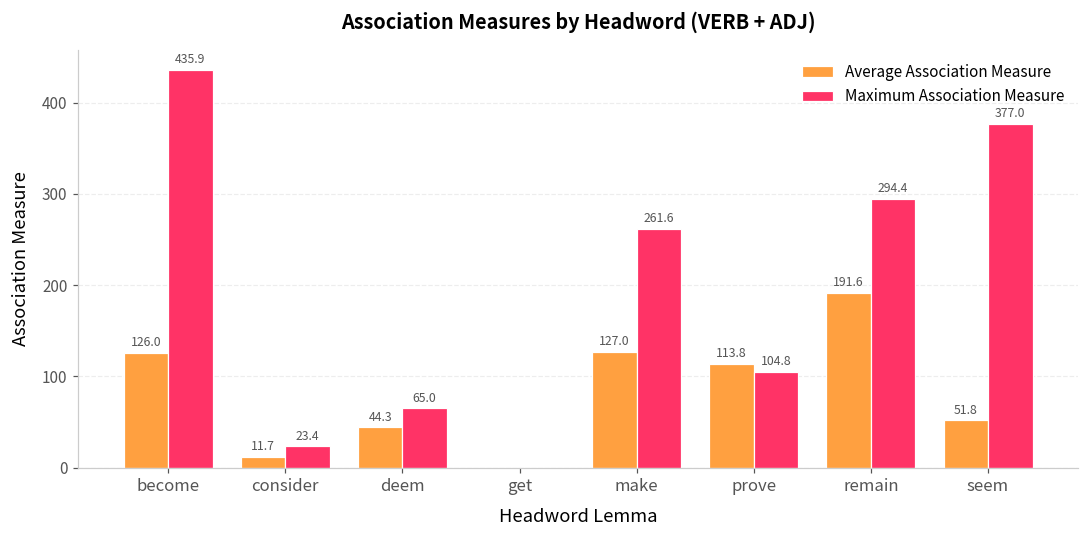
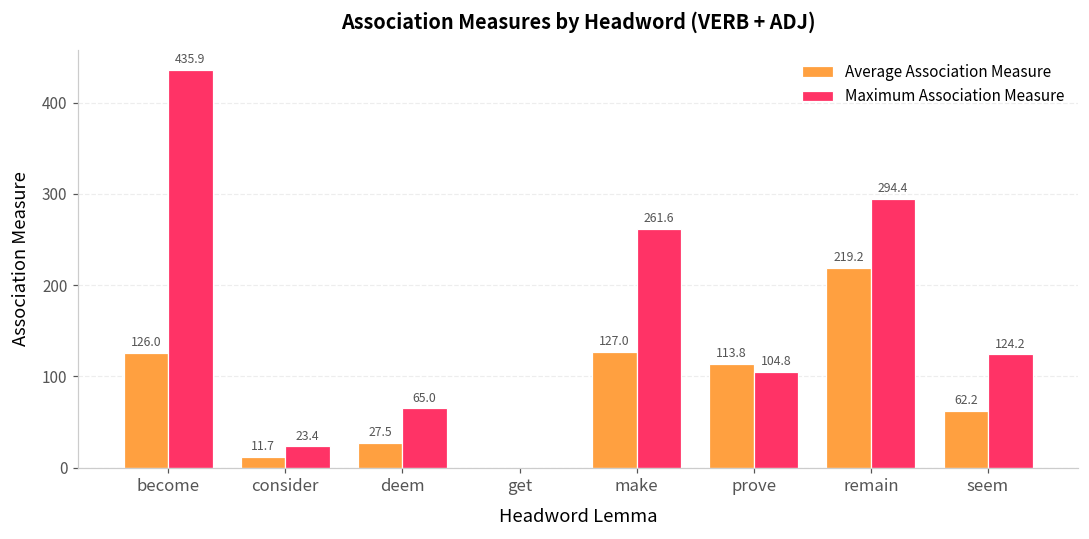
  {
    "Average Association Measure": {
      "become": 126.0,
      "consider": 11.7,
-     "deem": 44.3,
+     "deem": 27.5,
      "make": 127.0,
      "prove": 113.8,
-     "remain": 191.6,
-     "seem": 51.8
+     "remain": 219.2,
+     "seem": 62.2
    },
    "Maximum Association Measure": {
      "become": 435.9,
      "consider": 23.4,
      "deem": 65.0,
      "make": 261.6,
      "prove": 104.8,
      "remain": 294.4,
-     "seem": 377.0
+     "seem": 124.2
    }
  }
